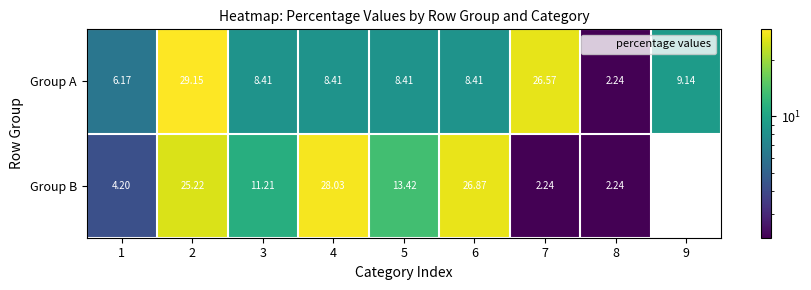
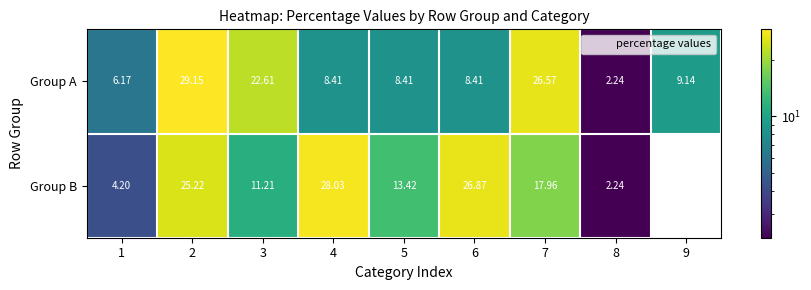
  {
    "Group A": {
      "1": 6.17,
      "2": 29.15,
-     "3": 8.41,
+     "3": 22.61,
      "4": 8.41,
      "5": 8.41,
      "6": 8.41,
      "7": 26.57,
      "8": 2.24,
      "9": 9.14
    },
    "Group B": {
      "1": 4.20,
      "2": 25.22,
      "3": 11.21,
      "4": 28.03,
      "5": 13.42,
      "6": 26.87,
-     "7": 2.24,
+     "7": 17.96,
      "8": 2.24
    }
  }
